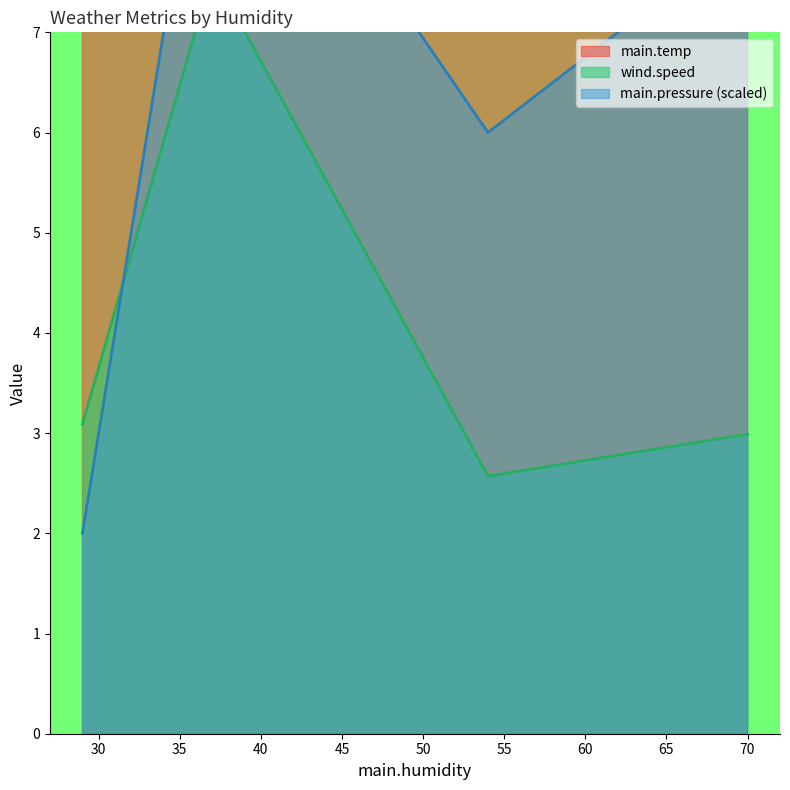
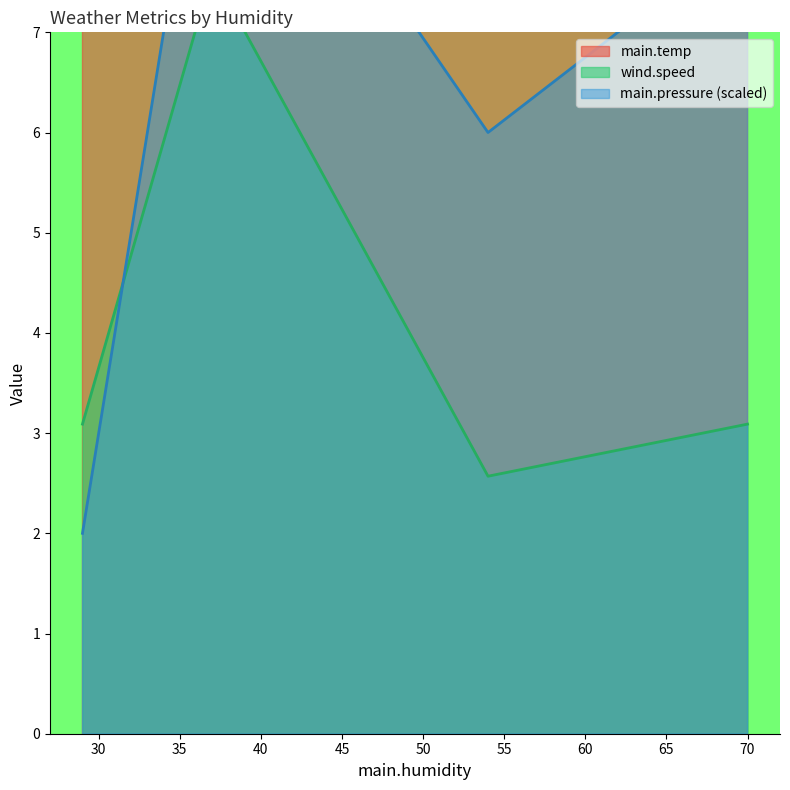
  {
    "wind.speed": {
-     "70": 2.99
+     "70": 3.09
    }
  }
